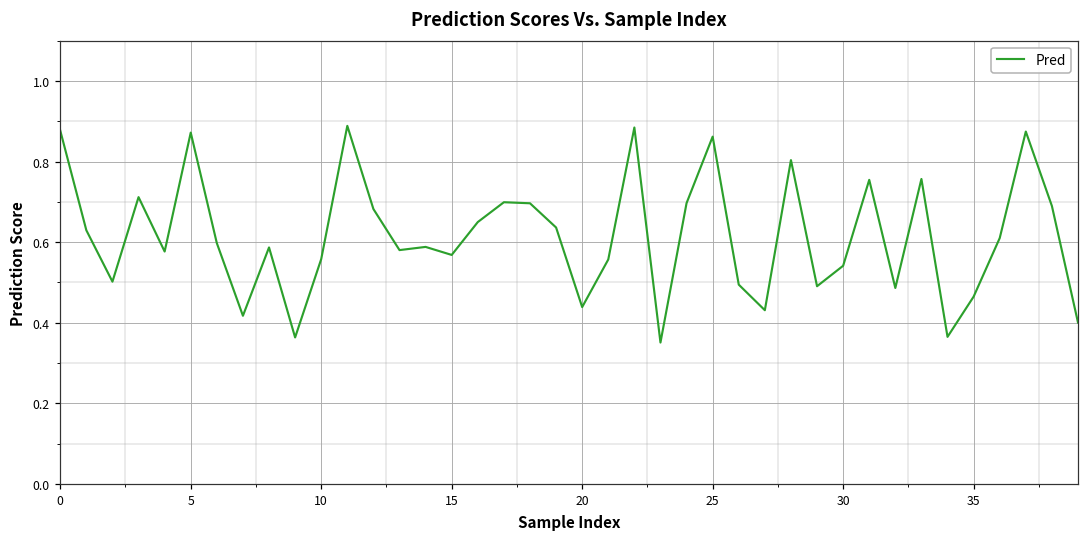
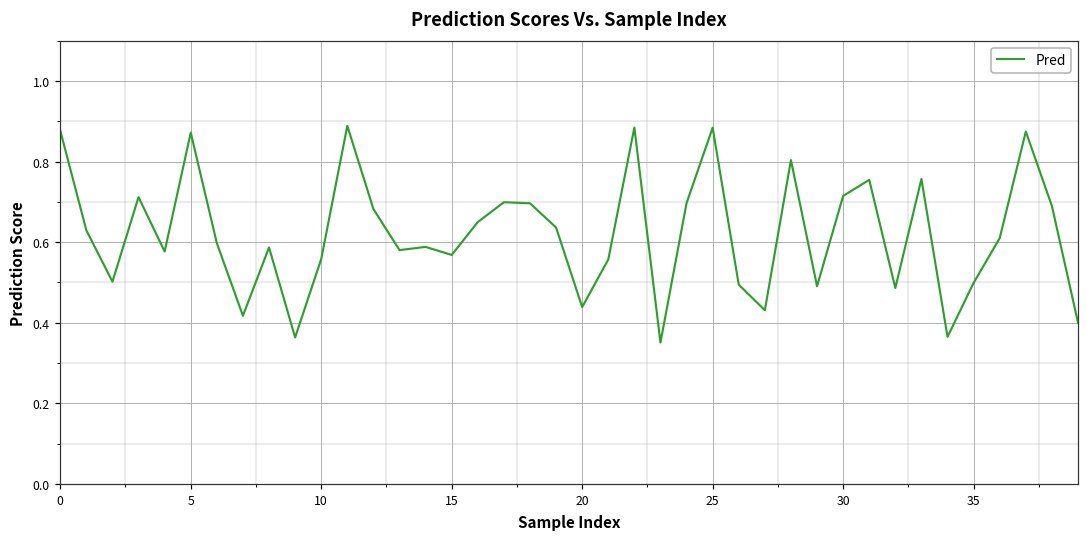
  {
    "0": 0.88,
    "5": 0.87,
    "10": 0.56,
    "15": 0.57,
    "20": 0.44,
-   "25": 0.86,
-   "30": 0.54,
-   "35": 0.46
+   "25": 0.88,
+   "30": 0.71,
+   "35": 0.50
  }
